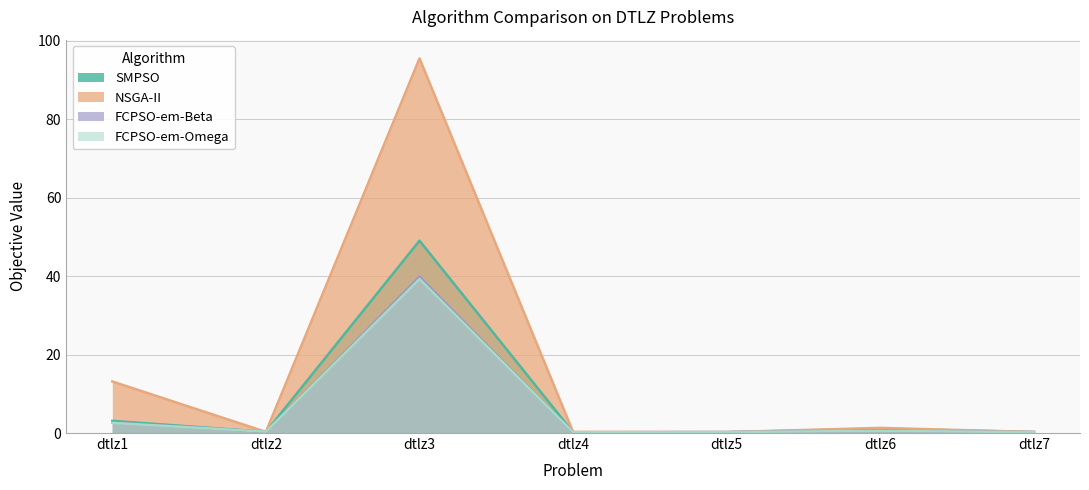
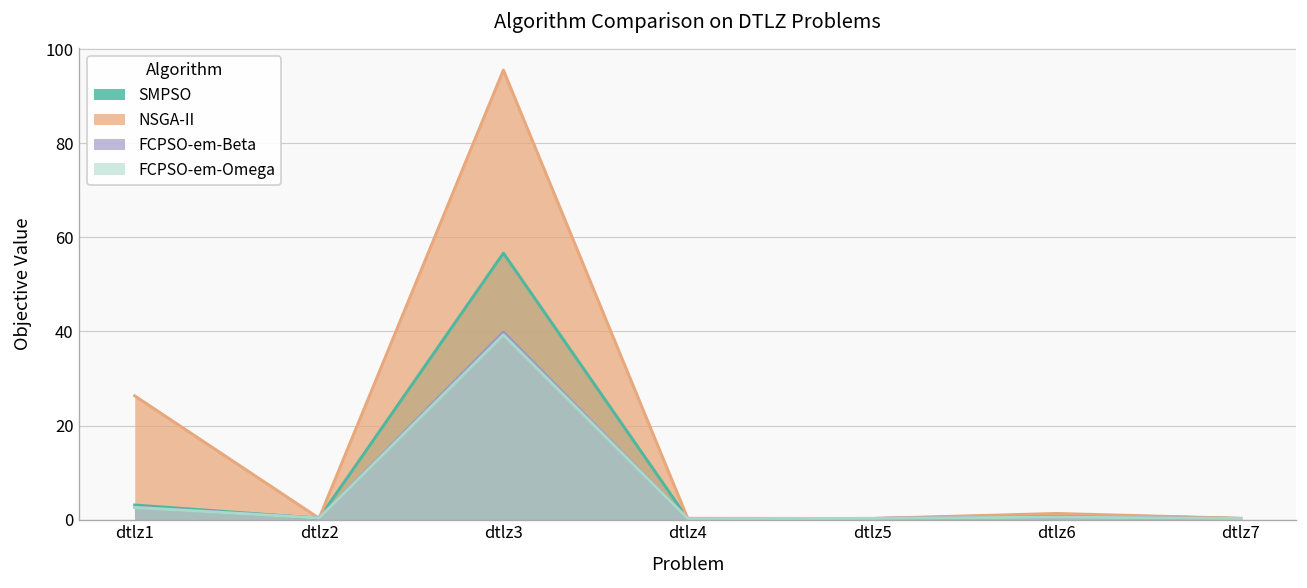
  {
    "SMPSO": {
-     "dtlz3": 49
+     "dtlz3": 57
    },
    "NSGA-II": {
-     "dtlz1": 13,
+     "dtlz1": 26,
      "dtlz3": 96
    }
  }
